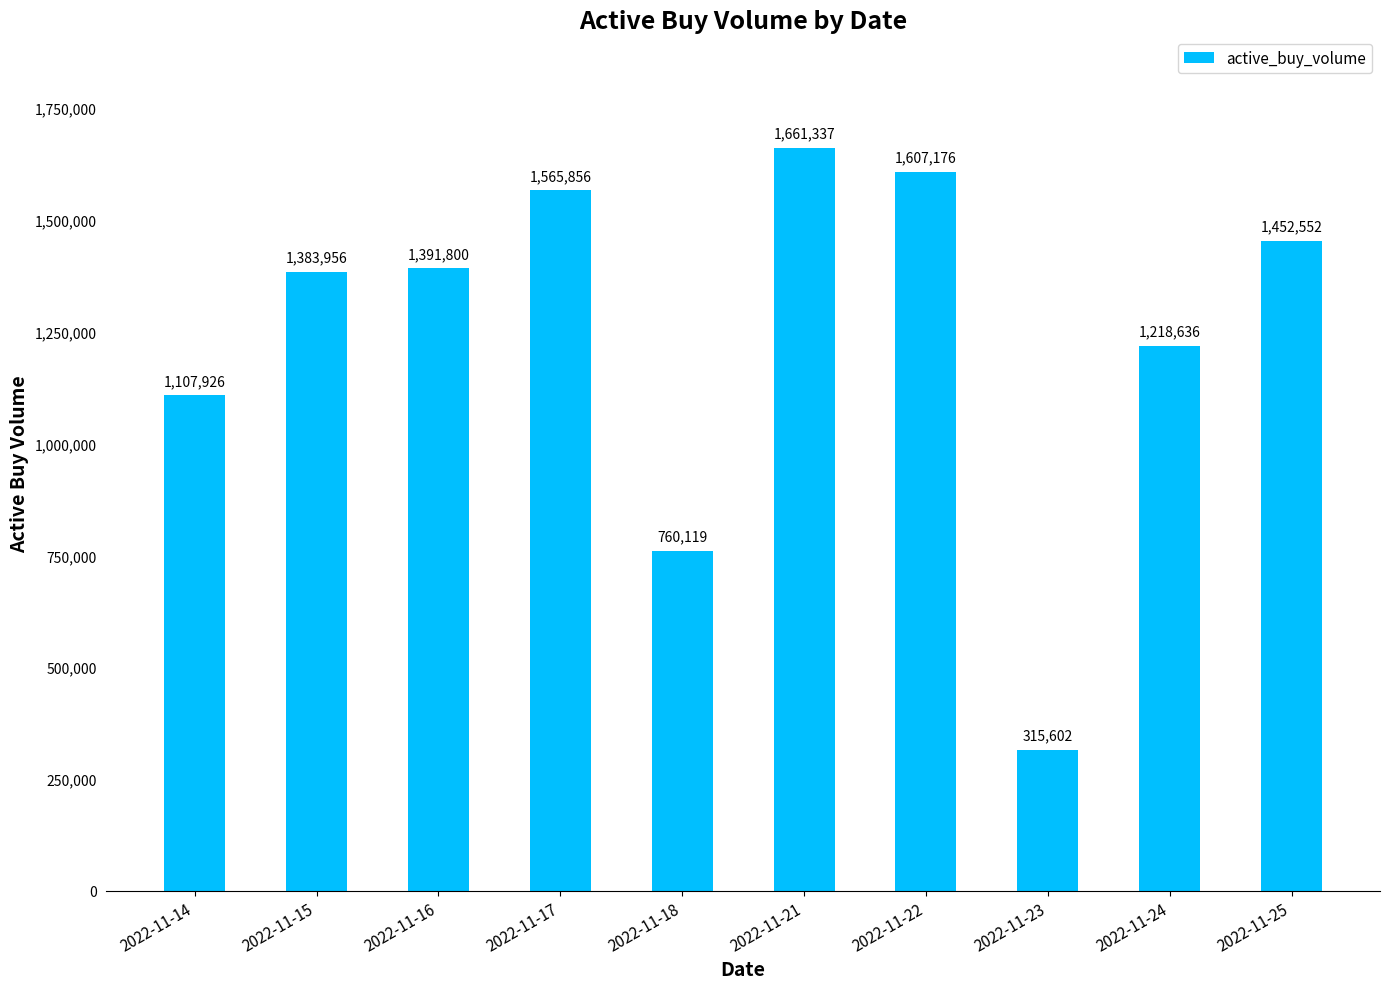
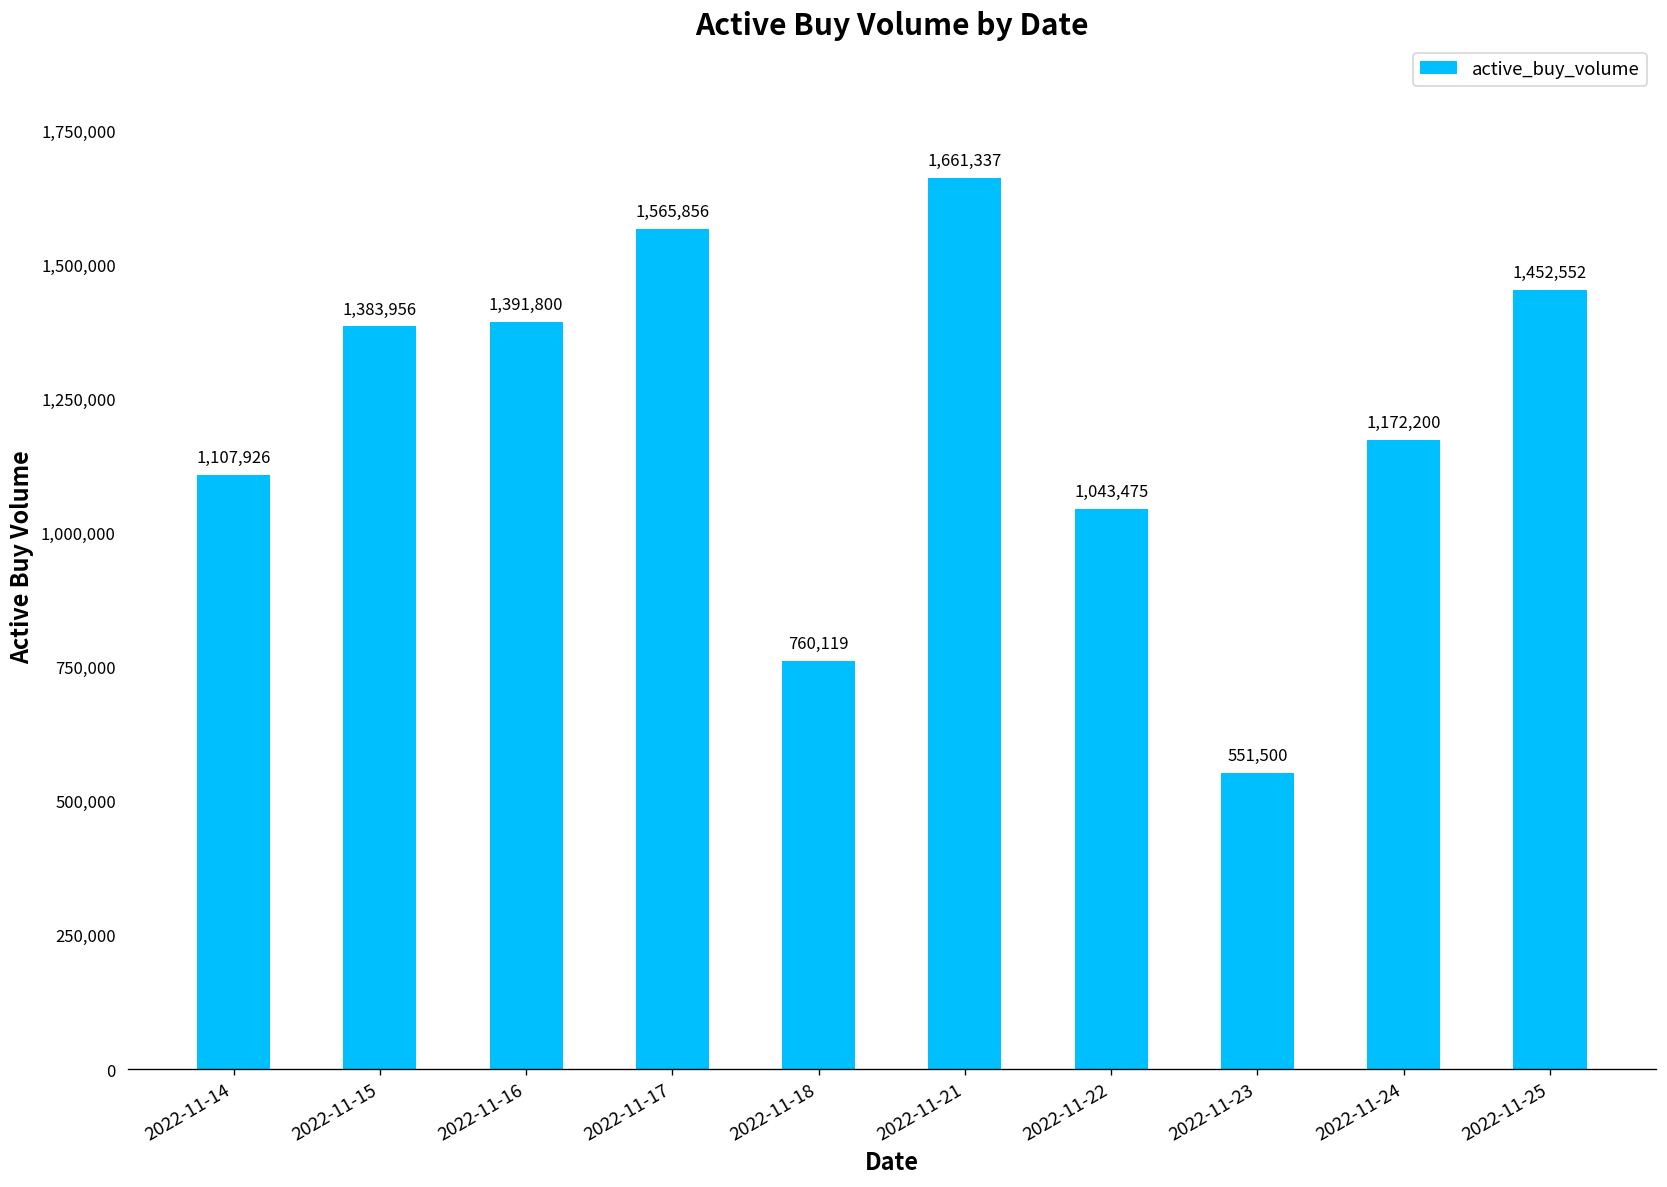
  {
    "2022-11-14": "1,107,926",
    "2022-11-15": "1,383,956",
    "2022-11-16": "1,391,800",
    "2022-11-17": "1,565,856",
    "2022-11-18": "760,119",
    "2022-11-21": "1,661,337",
-   "2022-11-22": "1,607,176",
-   "2022-11-23": "315,602",
-   "2022-11-24": "1,218,636",
+   "2022-11-22": "1,043,475",
+   "2022-11-23": "551,500",
+   "2022-11-24": "1,172,200",
    "2022-11-25": "1,452,552"
  }
